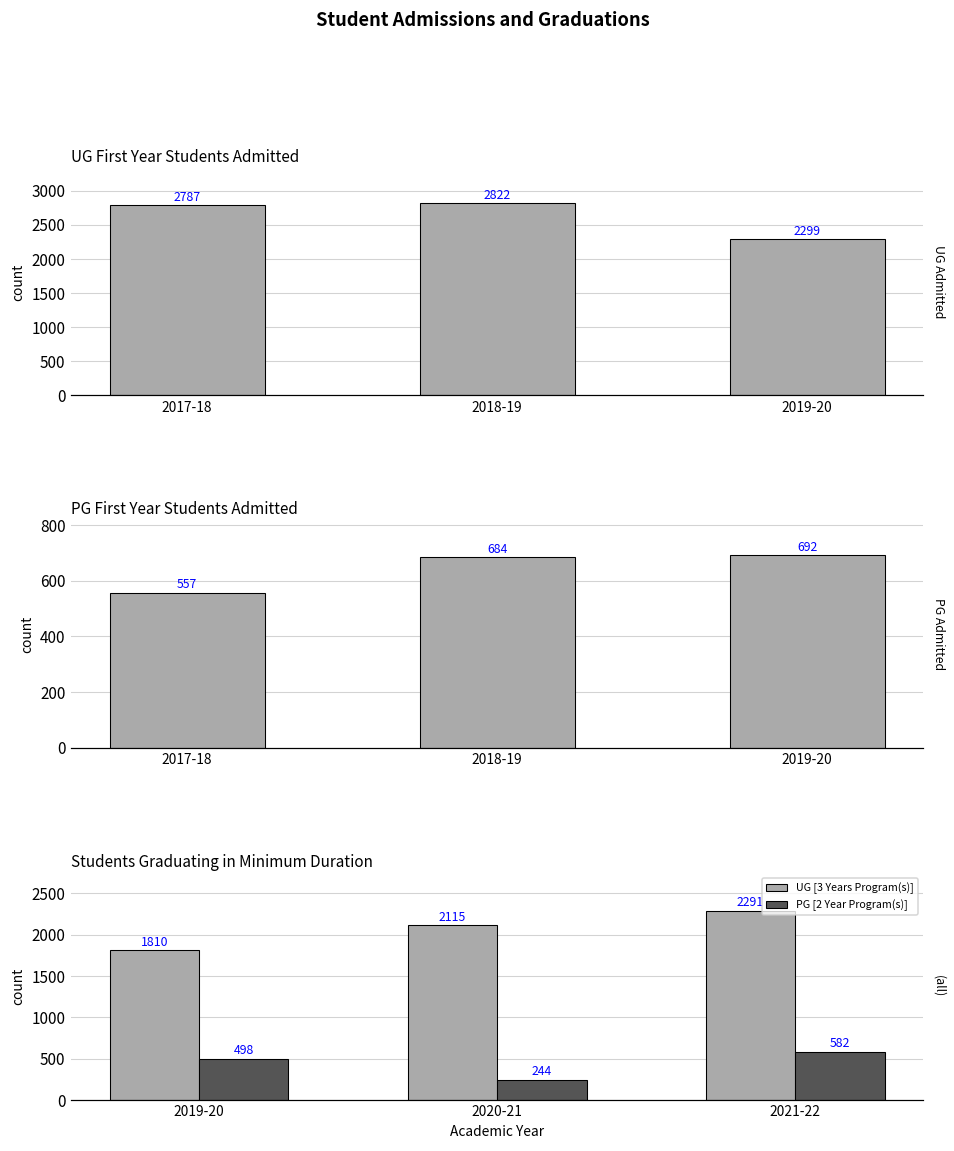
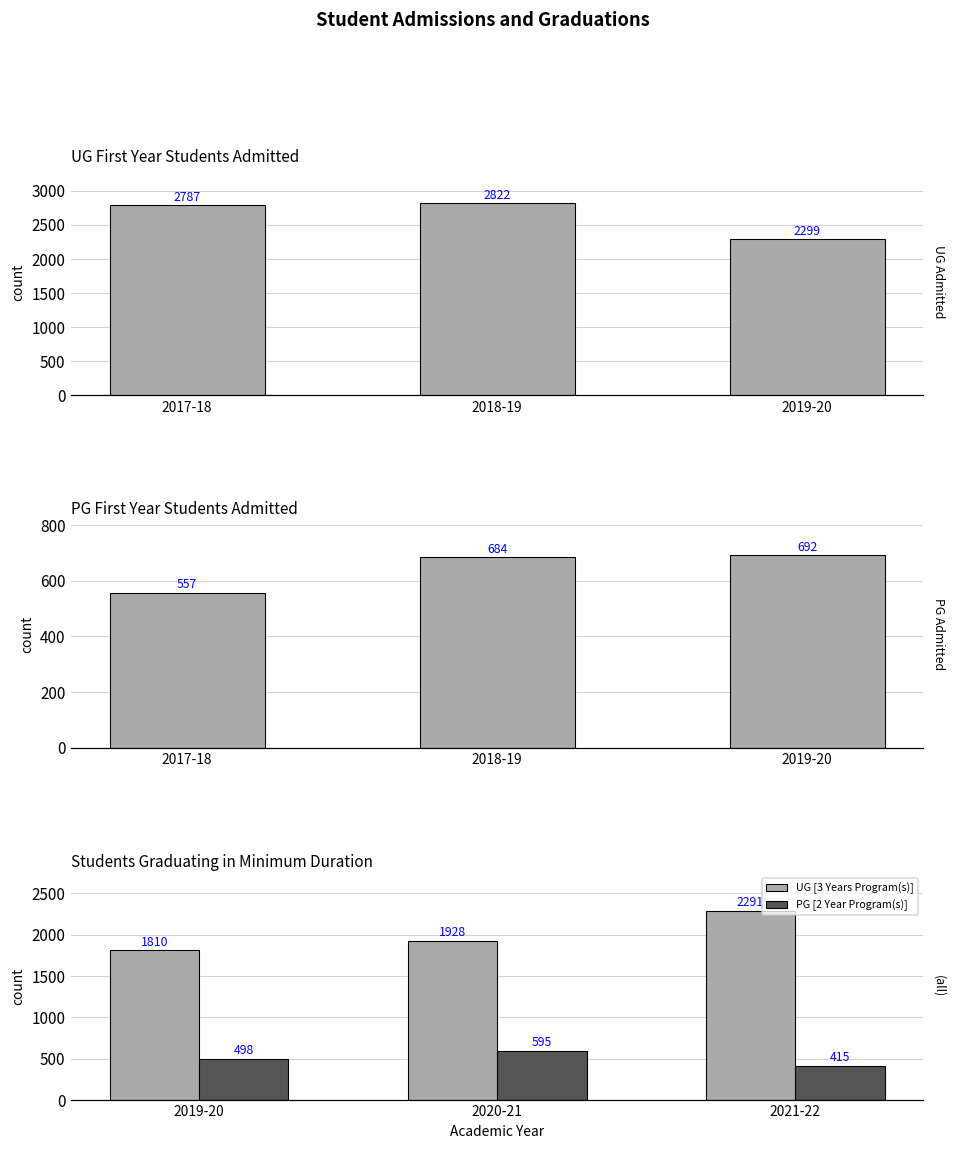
  {
    "UG First Year Students Admitted": {
      "2017-18": 2787,
      "2018-19": 2822,
      "2019-20": 2299
    },
    "PG First Year Students Admitted": {
      "2017-18": 557,
      "2018-19": 684,
      "2019-20": 692
    },
    "Students Graduating in Minimum Duration": {
      "UG [3 Years Program(s)]": {
        "2019-20": 1810,
-       "2020-21": 2115
+       "2020-21": 1928
      },
      "PG [2 Year Program(s)]": {
        "2019-20": 498,
-       "2020-21": 244,
-       "2021-22": 582
+       "2020-21": 595,
+       "2021-22": 415
      }
    }
  }
